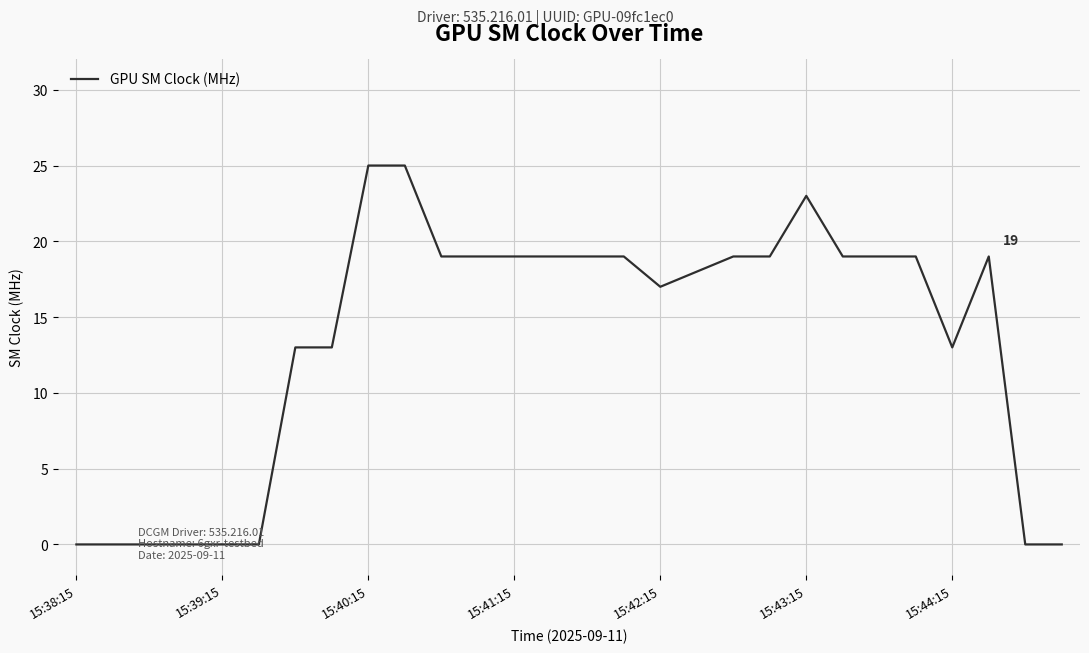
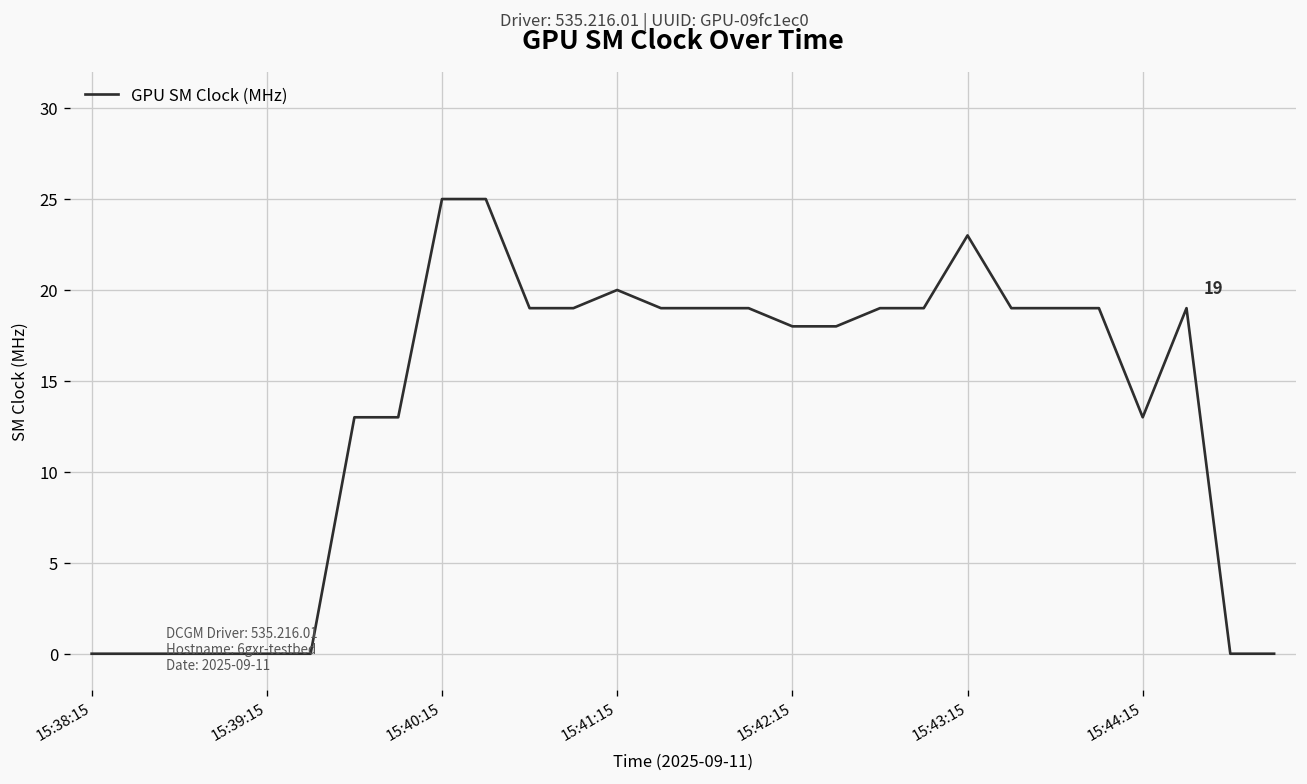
  {
    "15:38:15": 0,
    "15:39:15": 0,
    "15:40:15": 25,
-   "15:41:15": 19,
-   "15:42:15": 17,
+   "15:41:15": 20,
+   "15:42:15": 18,
    "15:43:15": 23,
    "15:44:15": 13
  }
